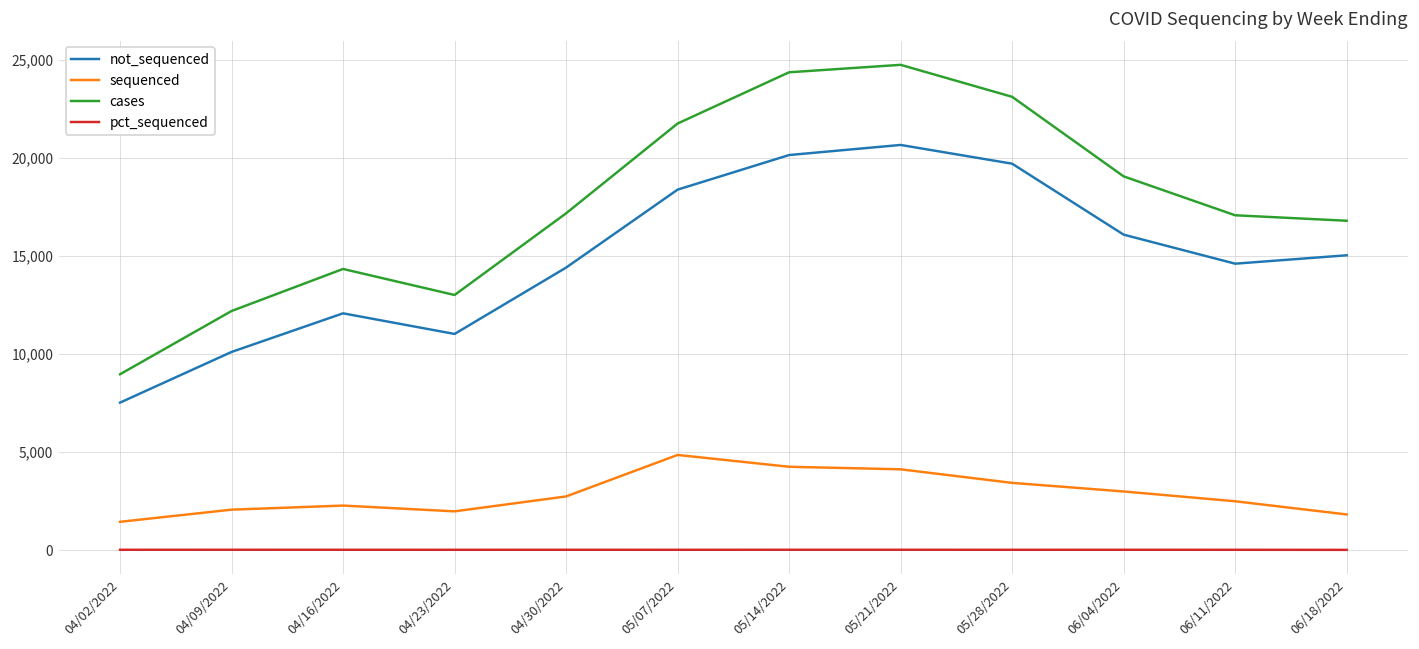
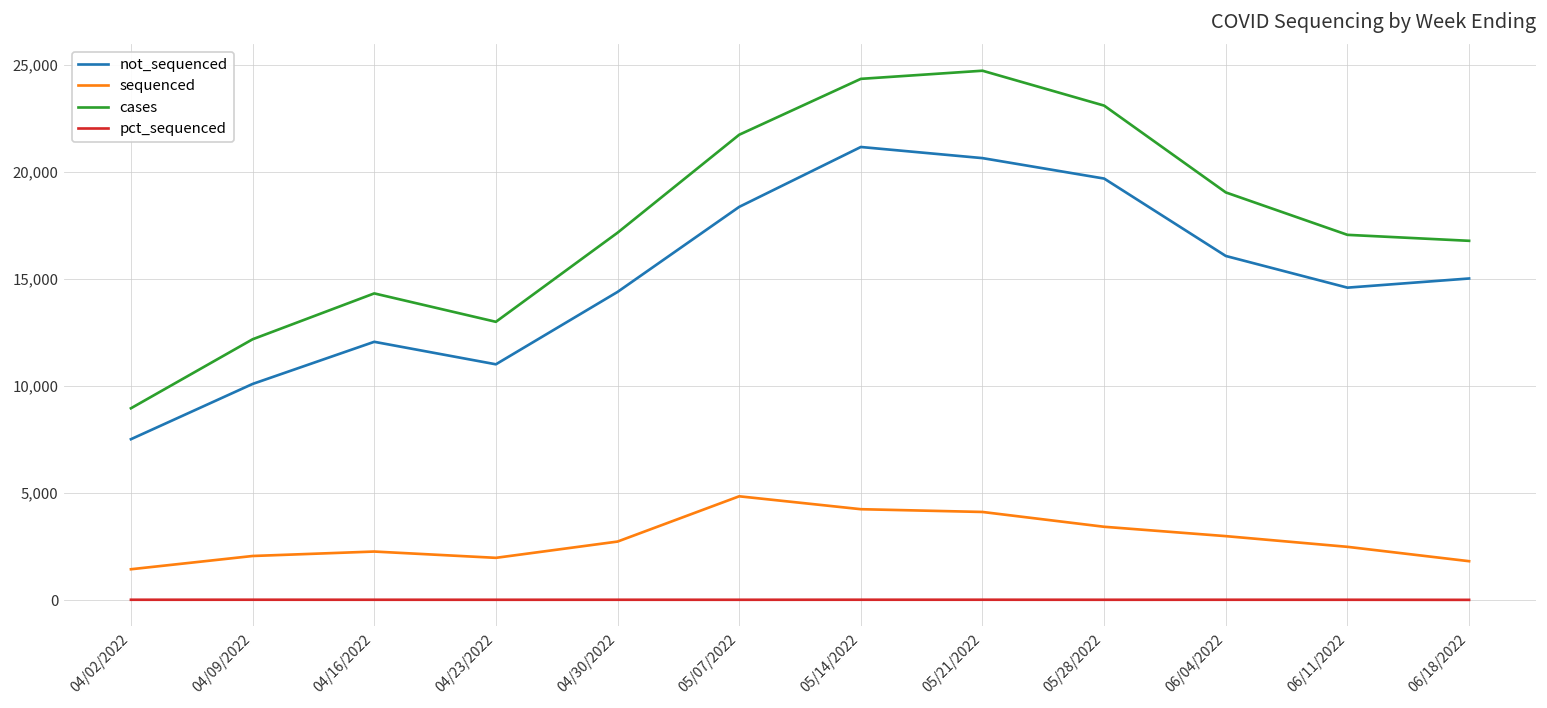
  {
    "not_sequenced": {
      "04/02/2022": "7,500",
      "04/09/2022": "10,100",
      "04/16/2022": "12,100",
      "04/23/2022": "11,000",
      "04/30/2022": "14,400",
      "05/07/2022": "18,400",
-     "05/14/2022": "20,100",
+     "05/14/2022": "21,200",
      "05/21/2022": "20,600",
      "05/28/2022": "19,700",
      "06/04/2022": "16,100",
      "06/11/2022": "14,600",
      "06/18/2022": "15,000"
    },
    "sequenced": {
      "04/02/2022": "1,400",
      "04/09/2022": "2,100",
      "04/16/2022": "2,300",
      "04/23/2022": "2,000",
      "04/30/2022": "2,700",
      "05/07/2022": "4,800",
      "05/14/2022": "4,200",
      "05/21/2022": "4,100",
      "05/28/2022": "3,400",
      "06/04/2022": "3,000",
      "06/11/2022": "2,500",
      "06/18/2022": "1,800"
    },
    "cases": {
      "04/02/2022": "9,000",
      "04/09/2022": "12,200",
      "04/16/2022": "14,300",
      "04/23/2022": "13,000",
      "04/30/2022": "17,200",
      "05/07/2022": "21,700",
      "05/14/2022": "24,400",
      "05/21/2022": "24,700",
      "05/28/2022": "23,100",
      "06/04/2022": "19,000",
      "06/11/2022": "17,100",
      "06/18/2022": "16,800"
    },
    "pct_sequenced": {
      "04/02/2022": "0",
      "04/09/2022": "0",
      "04/16/2022": "0",
      "04/23/2022": "0",
      "04/30/2022": "0",
      "05/07/2022": "0",
      "05/14/2022": "0",
      "05/21/2022": "0",
      "05/28/2022": "0",
      "06/04/2022": "0",
      "06/11/2022": "0",
      "06/18/2022": "0"
    }
  }
